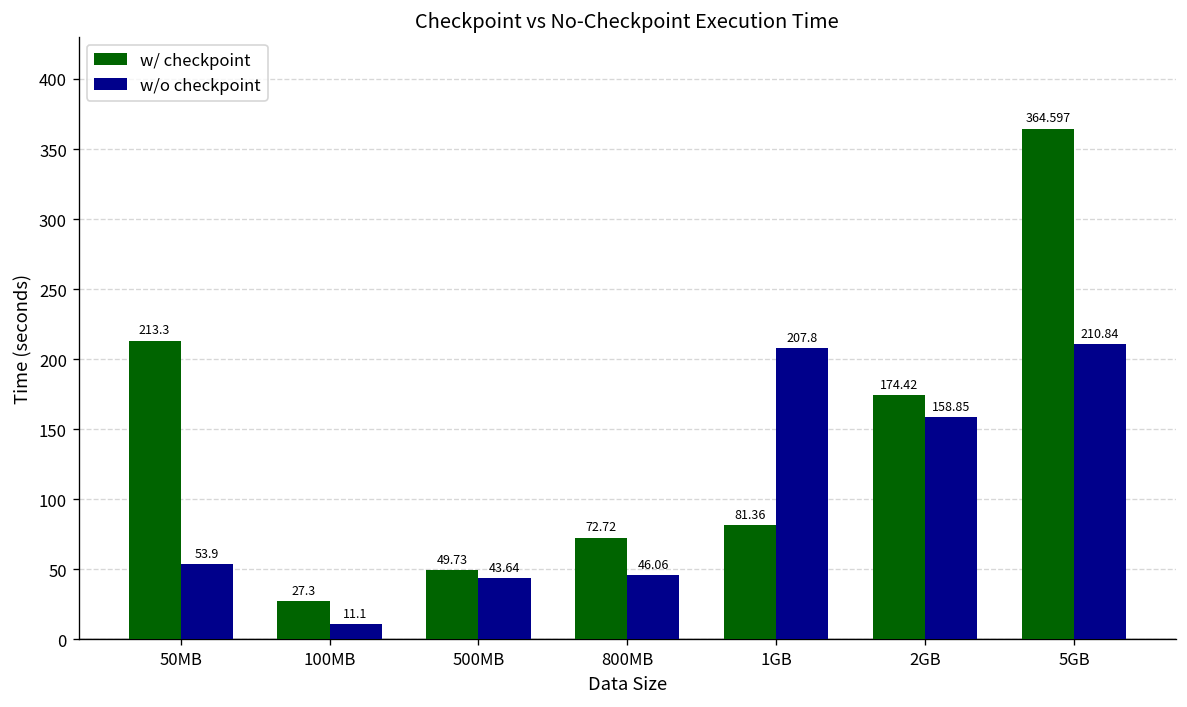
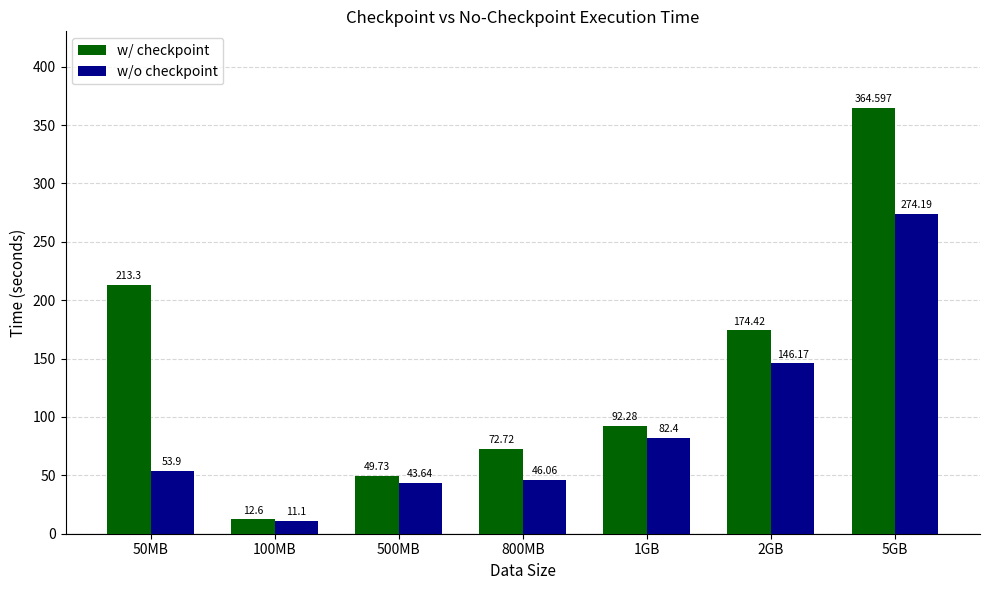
  {
    "w/ checkpoint": {
      "50MB": 213.3,
-     "100MB": 27.3,
+     "100MB": 12.6,
      "500MB": 49.73,
      "800MB": 72.72,
-     "1GB": 81.36,
+     "1GB": 92.28,
      "2GB": 174.42,
      "5GB": 364.597
    },
    "w/o checkpoint": {
      "50MB": 53.9,
      "100MB": 11.1,
      "500MB": 43.64,
      "800MB": 46.06,
-     "1GB": 207.8,
-     "2GB": 158.85,
-     "5GB": 210.84
+     "1GB": 82.4,
+     "2GB": 146.17,
+     "5GB": 274.19
    }
  }
